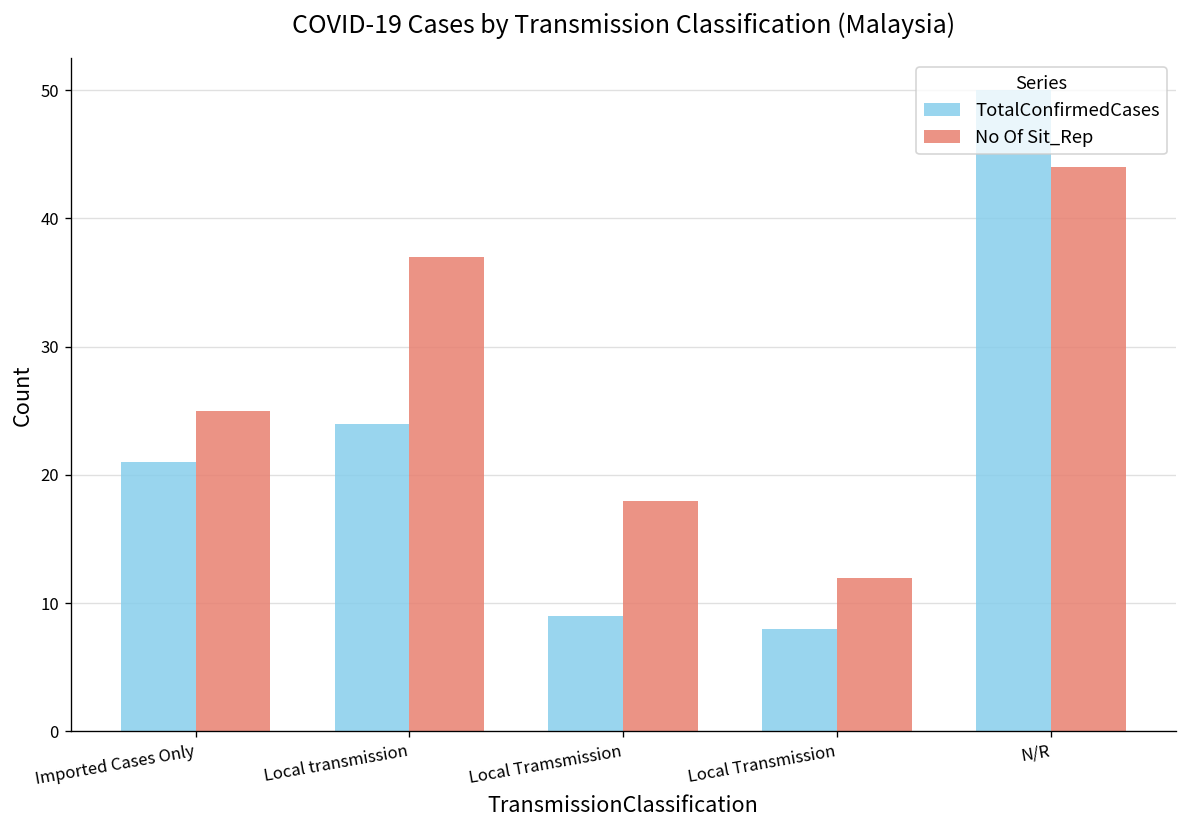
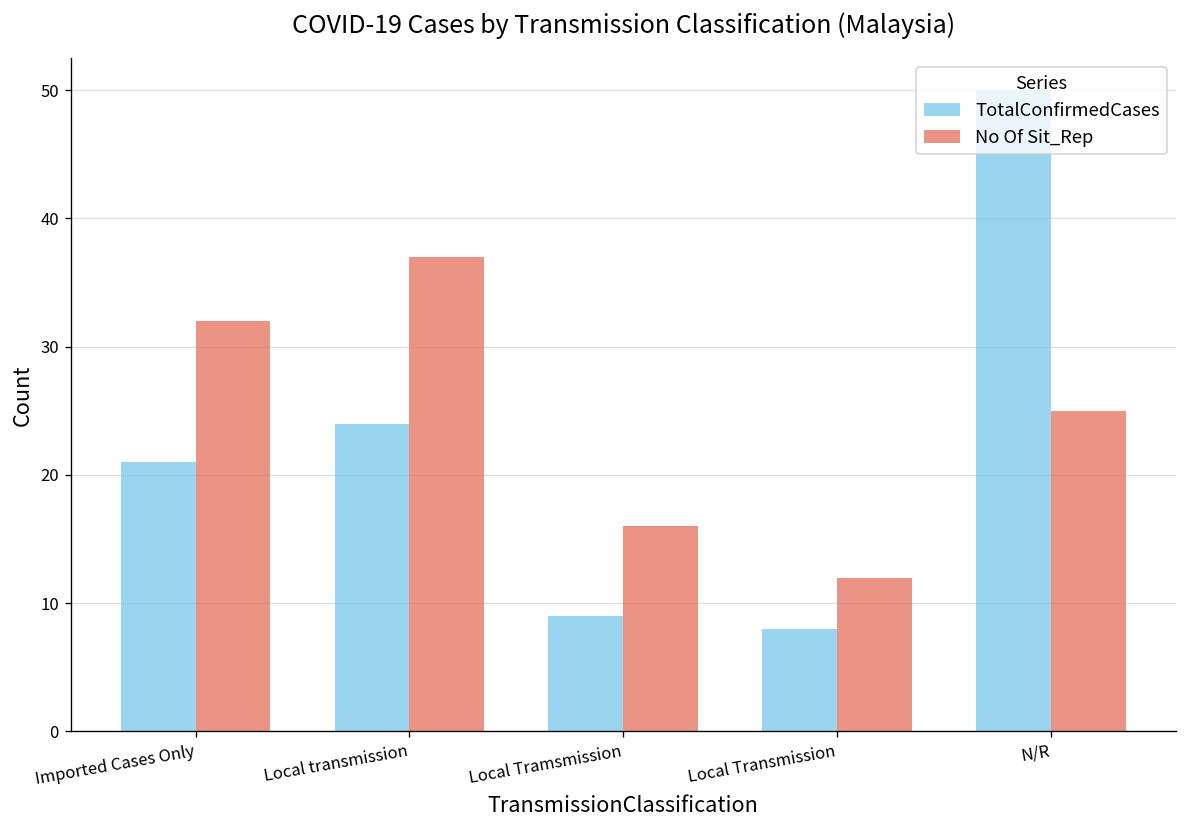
  {
    "TotalConfirmedCases": {
      "Imported Cases Only": 21,
      "Local transmission": 24,
      "Local Tramsmission": 9,
      "Local Transmission": 8
    },
    "No Of Sit_Rep": {
-     "Imported Cases Only": 25,
+     "Imported Cases Only": 32,
      "Local transmission": 37,
-     "Local Tramsmission": 18,
+     "Local Tramsmission": 16,
      "Local Transmission": 12,
-     "N/R": 44
+     "N/R": 25
    }
  }
